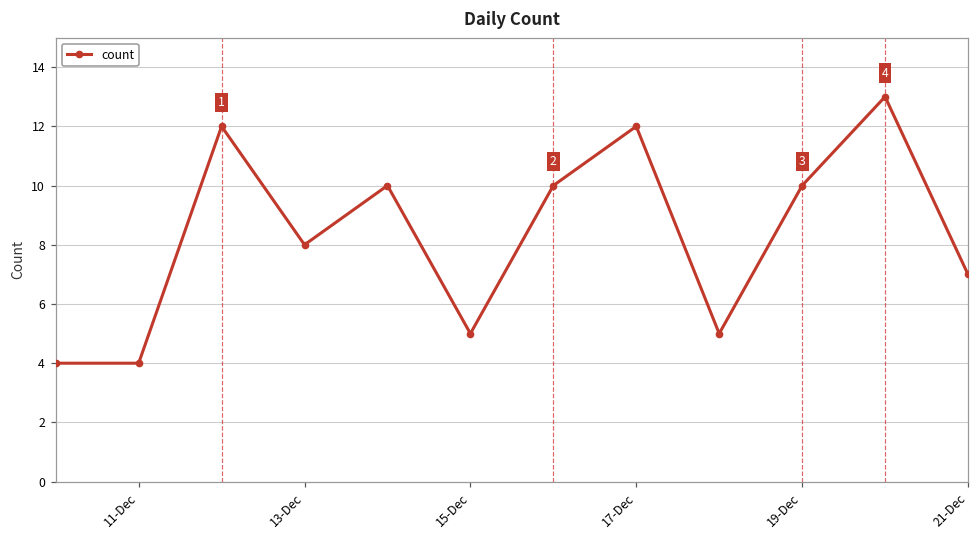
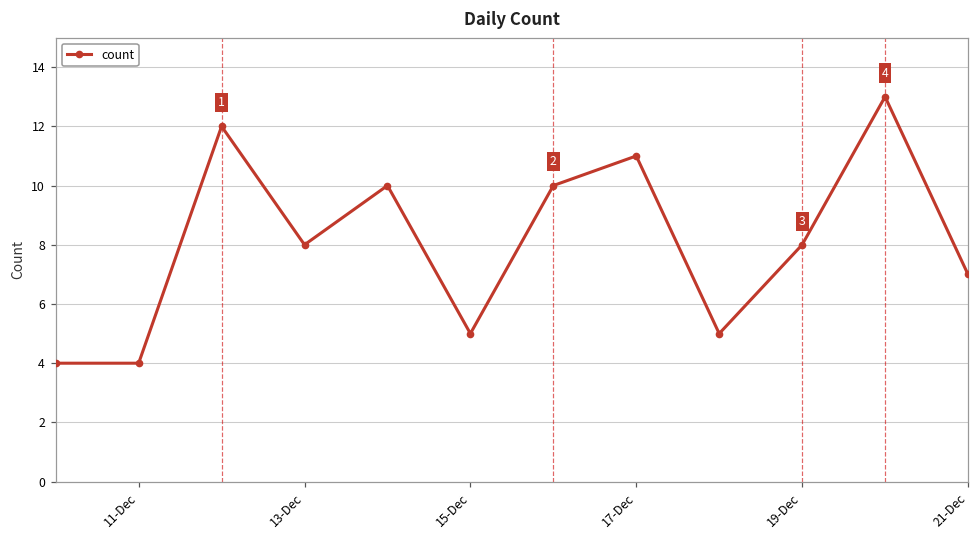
  {
    "11-Dec": 4,
    "13-Dec": 8,
    "15-Dec": 5,
-   "17-Dec": 12,
-   "19-Dec": 10,
+   "17-Dec": 11,
+   "19-Dec": 8,
    "21-Dec": 7
  }
